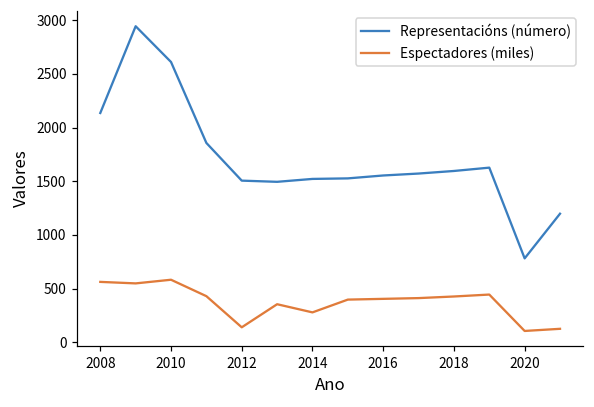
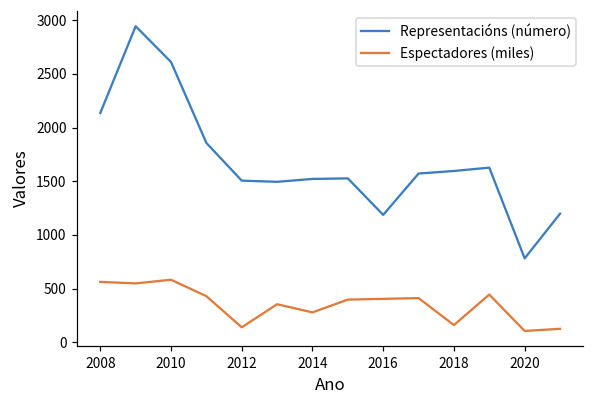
  {
    "Representacións (número)": {
      "2008": 2100,
      "2010": 2600,
      "2012": 1500,
      "2014": 1500,
-     "2016": 1600,
+     "2016": 1200,
      "2018": 1600,
      "2020": 800
    },
    "Espectadores (miles)": {
      "2008": 600,
      "2010": 600,
      "2012": 100,
      "2014": 300,
      "2016": 400,
-     "2018": 400,
+     "2018": 200,
      "2020": 100
    }
  }
